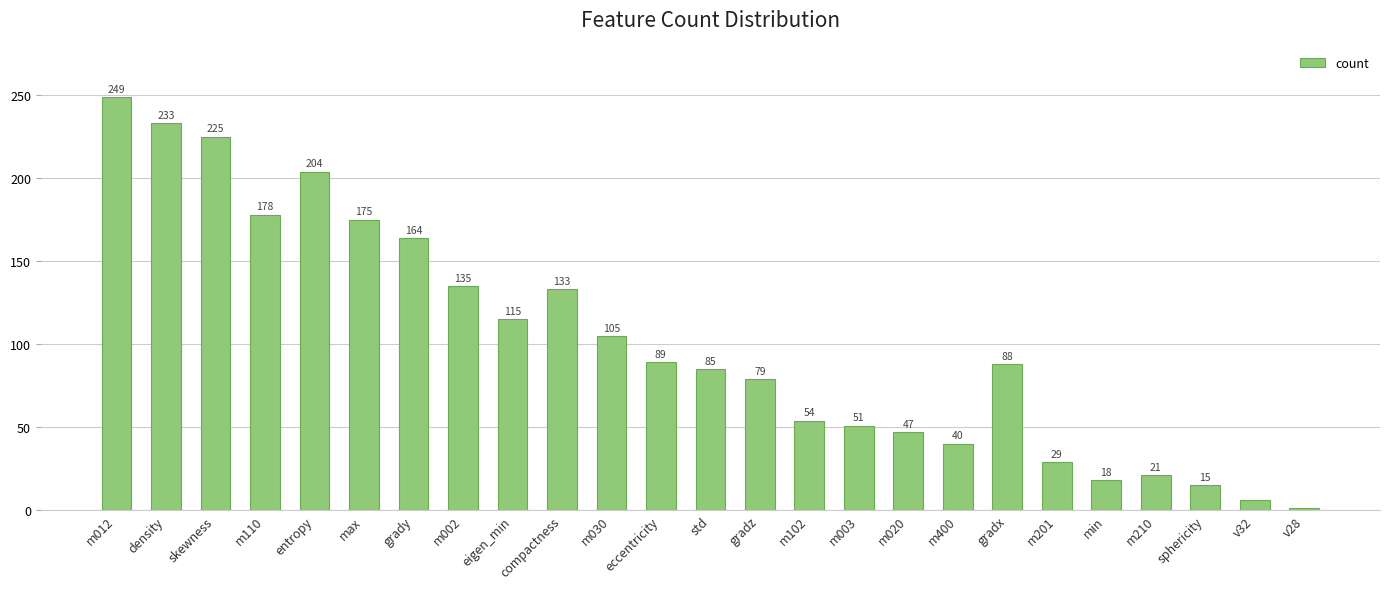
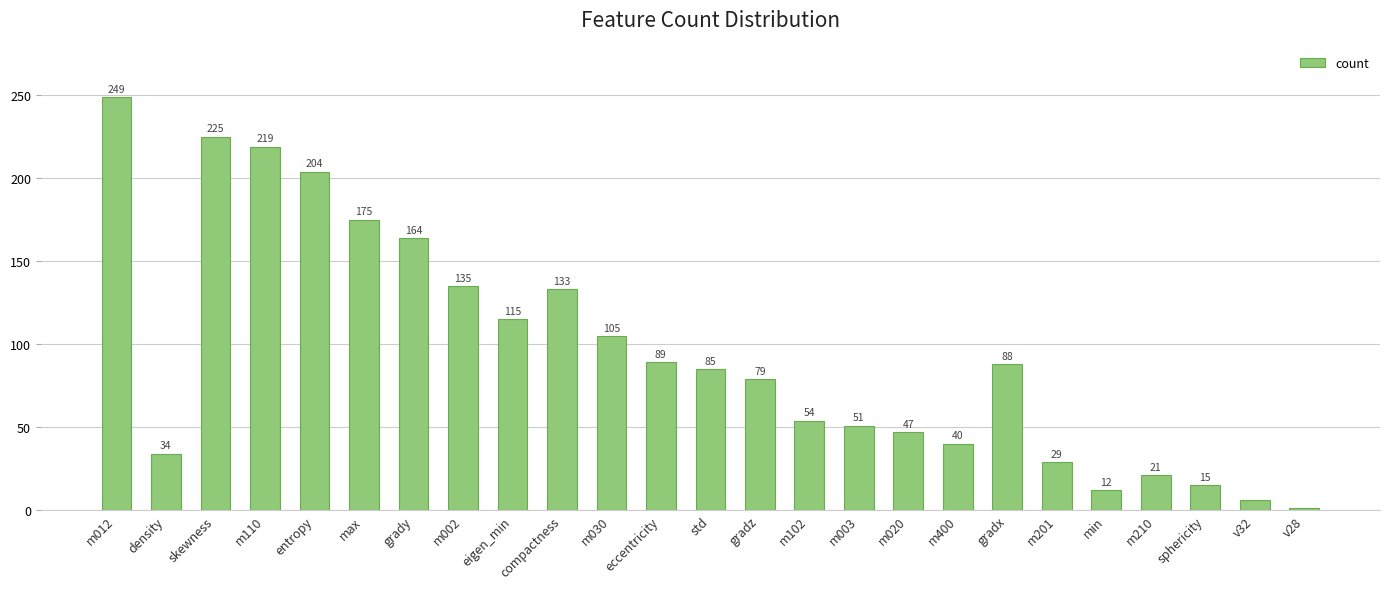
  {
    "m012": 249,
-   "density": 233,
+   "density": 34,
    "skewness": 225,
-   "m110": 178,
+   "m110": 219,
    "entropy": 204,
    "max": 175,
    "grady": 164,
    "m002": 135,
    "eigen_min": 115,
    "compactness": 133,
    "m030": 105,
    "eccentricity": 89,
    "std": 85,
    "gradz": 79,
    "m102": 54,
    "m003": 51,
    "m020": 47,
    "m400": 40,
    "gradx": 88,
    "m201": 29,
-   "min": 18,
+   "min": 12,
    "m210": 21,
    "sphericity": 15
  }
